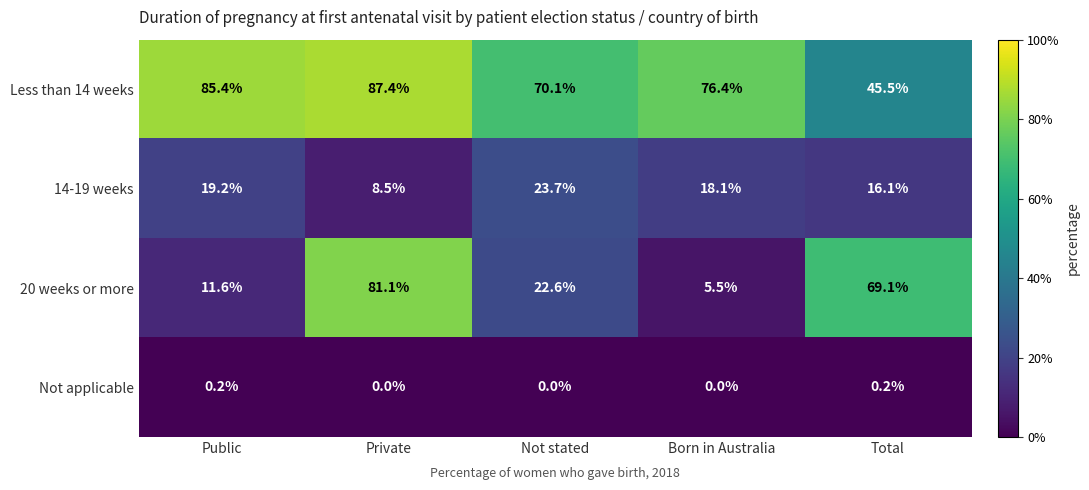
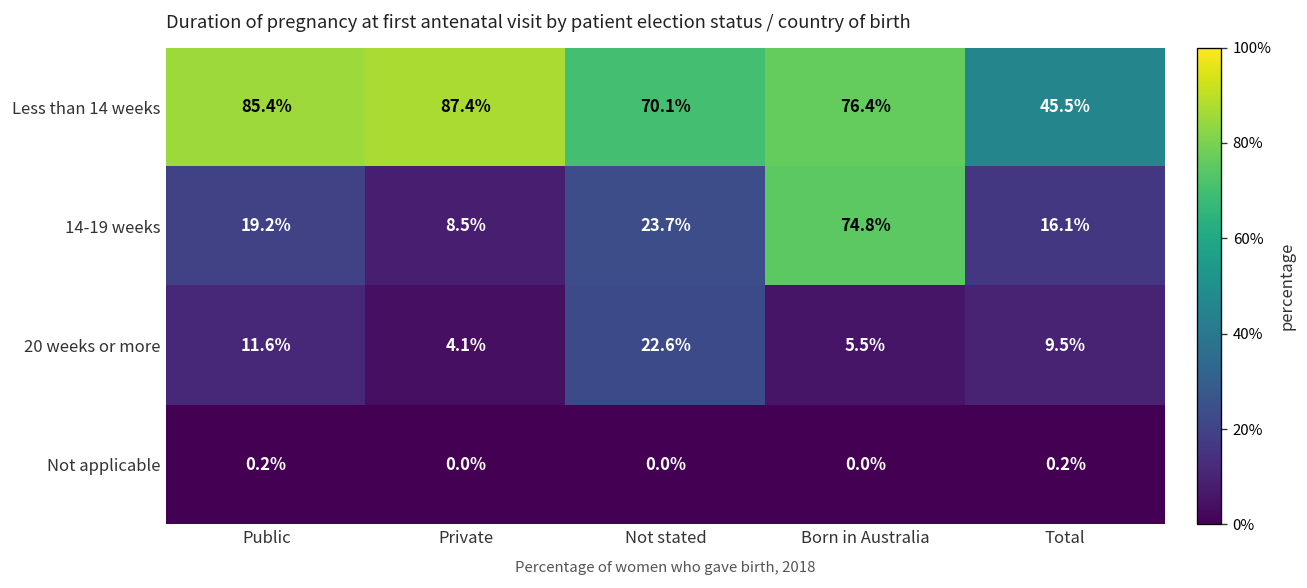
  {
    "Less than 14 weeks": {
      "Public": "85.4%",
      "Private": "87.4%",
      "Not stated": "70.1%",
      "Born in Australia": "76.4%",
      "Total": "45.5%"
    },
    "14-19 weeks": {
      "Public": "19.2%",
      "Private": "8.5%",
      "Not stated": "23.7%",
-     "Born in Australia": "18.1%",
+     "Born in Australia": "74.8%",
      "Total": "16.1%"
    },
    "20 weeks or more": {
      "Public": "11.6%",
-     "Private": "81.1%",
+     "Private": "4.1%",
      "Not stated": "22.6%",
      "Born in Australia": "5.5%",
-     "Total": "69.1%"
+     "Total": "9.5%"
    },
    "Not applicable": {
      "Public": "0.2%",
      "Private": "0.0%",
      "Not stated": "0.0%",
      "Born in Australia": "0.0%",
      "Total": "0.2%"
    }
  }
